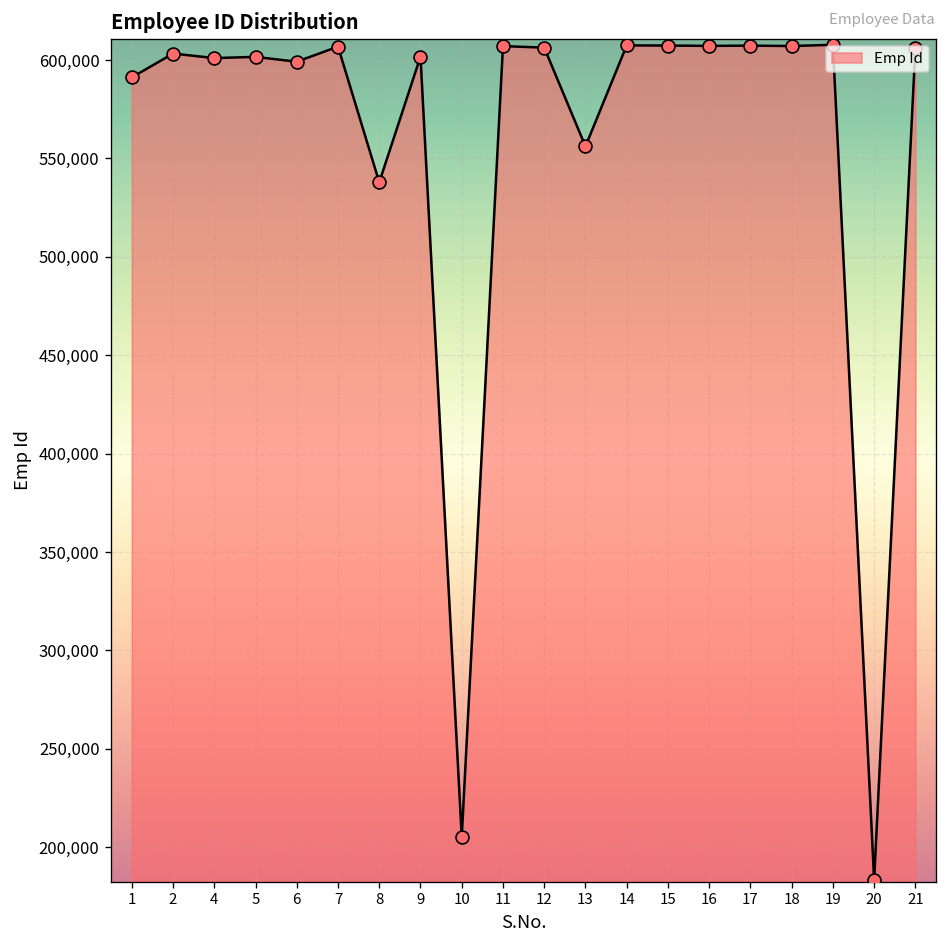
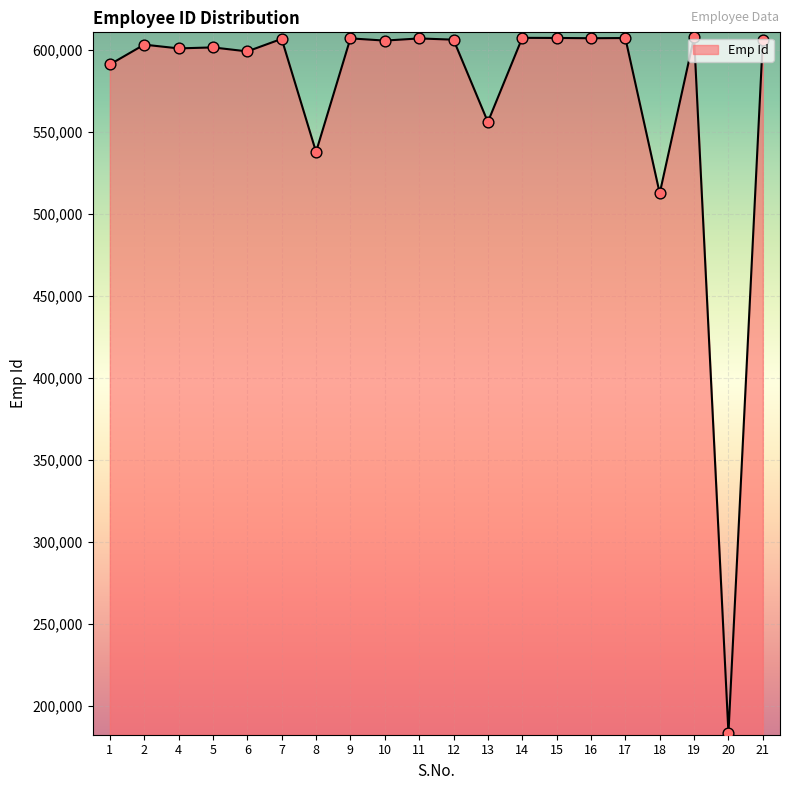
  {
    "1": "591,000",
    "2": "603,000",
    "4": "601,000",
    "5": "602,000",
    "6": "599,000",
    "7": "607,000",
    "8": "538,000",
-   "9": "602,000",
-   "10": "205,000",
+   "9": "607,000",
+   "10": "606,000",
    "11": "607,000",
    "12": "606,000",
    "13": "556,000",
    "14": "607,000",
    "15": "607,000",
    "16": "607,000",
    "17": "607,000",
-   "18": "607,000",
+   "18": "513,000",
    "19": "608,000",
    "20": "183,000"
  }
